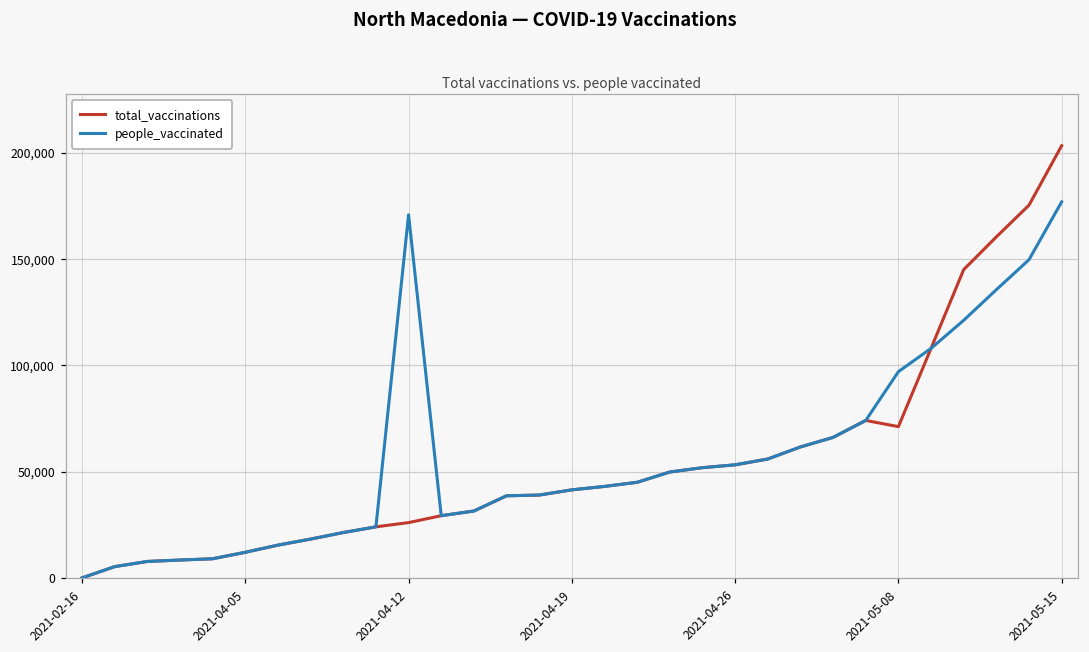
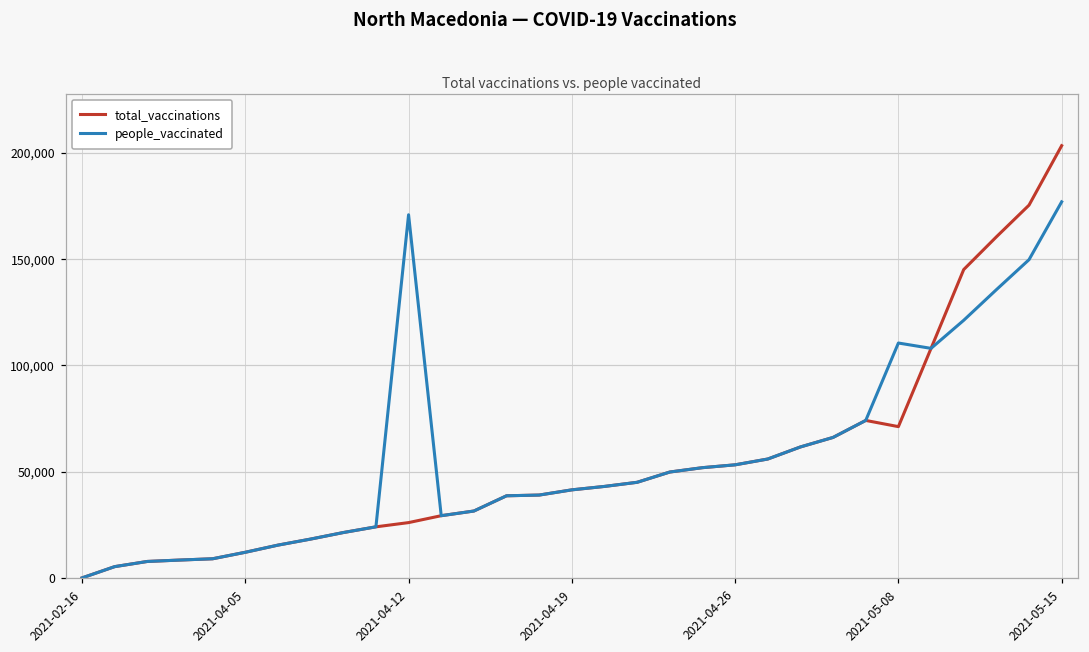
  {
    "total_vaccinations": {
      "2021-04-12": "26,000",
      "2021-05-08": "71,000",
      "2021-05-15": "203,000"
    },
    "people_vaccinated": {
      "2021-04-12": "171,000",
-     "2021-05-08": "97,000",
+     "2021-05-08": "110,000",
      "2021-05-15": "177,000"
    }
  }
